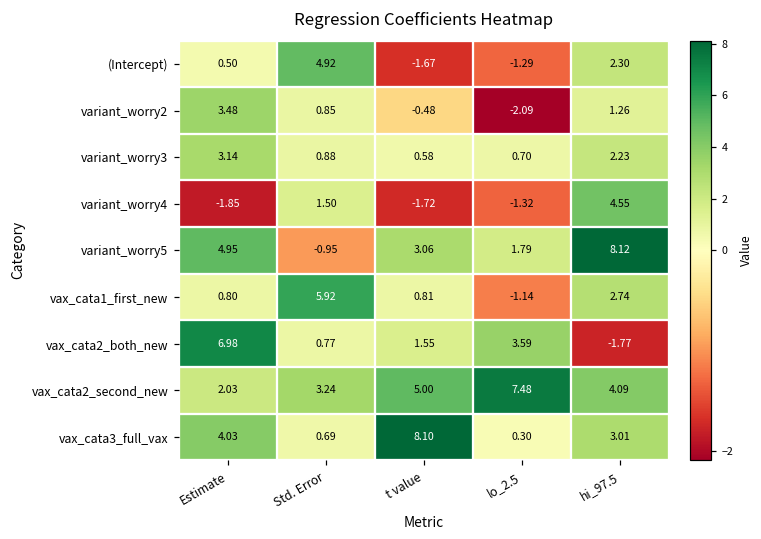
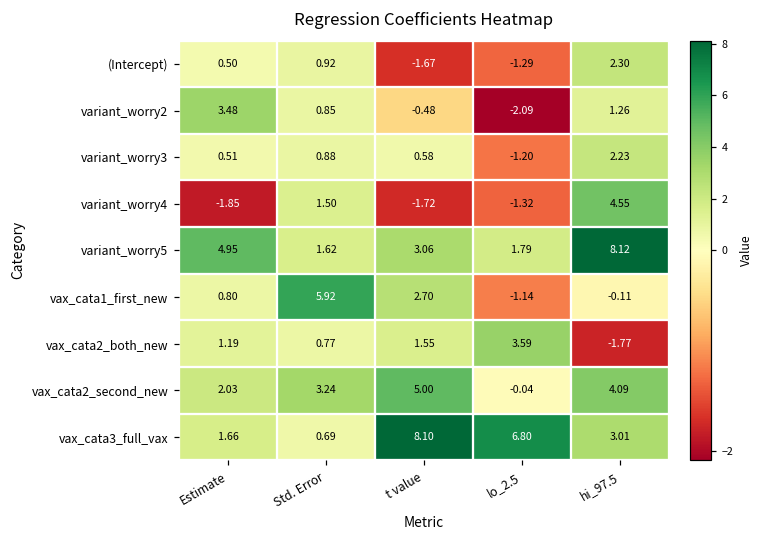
  {
    "(Intercept)": {
      "Estimate": 0.50,
-     "Std. Error": 4.92,
+     "Std. Error": 0.92,
      "t value": -1.67,
      "lo_2.5": -1.29,
      "hi_97.5": 2.30
    },
    "variant_worry2": {
      "Estimate": 3.48,
      "Std. Error": 0.85,
      "t value": -0.48,
      "lo_2.5": -2.09,
      "hi_97.5": 1.26
    },
    "variant_worry3": {
-     "Estimate": 3.14,
+     "Estimate": 0.51,
      "Std. Error": 0.88,
      "t value": 0.58,
-     "lo_2.5": 0.70,
+     "lo_2.5": -1.20,
      "hi_97.5": 2.23
    },
    "variant_worry4": {
      "Estimate": -1.85,
      "Std. Error": 1.50,
      "t value": -1.72,
      "lo_2.5": -1.32,
      "hi_97.5": 4.55
    },
    "variant_worry5": {
      "Estimate": 4.95,
-     "Std. Error": -0.95,
+     "Std. Error": 1.62,
      "t value": 3.06,
      "lo_2.5": 1.79,
      "hi_97.5": 8.12
    },
    "vax_cata1_first_new": {
      "Estimate": 0.80,
      "Std. Error": 5.92,
-     "t value": 0.81,
+     "t value": 2.70,
      "lo_2.5": -1.14,
-     "hi_97.5": 2.74
+     "hi_97.5": -0.11
    },
    "vax_cata2_both_new": {
-     "Estimate": 6.98,
+     "Estimate": 1.19,
      "Std. Error": 0.77,
      "t value": 1.55,
      "lo_2.5": 3.59,
      "hi_97.5": -1.77
    },
    "vax_cata2_second_new": {
      "Estimate": 2.03,
      "Std. Error": 3.24,
      "t value": 5.00,
-     "lo_2.5": 7.48,
+     "lo_2.5": -0.04,
      "hi_97.5": 4.09
    },
    "vax_cata3_full_vax": {
-     "Estimate": 4.03,
+     "Estimate": 1.66,
      "Std. Error": 0.69,
      "t value": 8.10,
-     "lo_2.5": 0.30,
+     "lo_2.5": 6.80,
      "hi_97.5": 3.01
    }
  }
